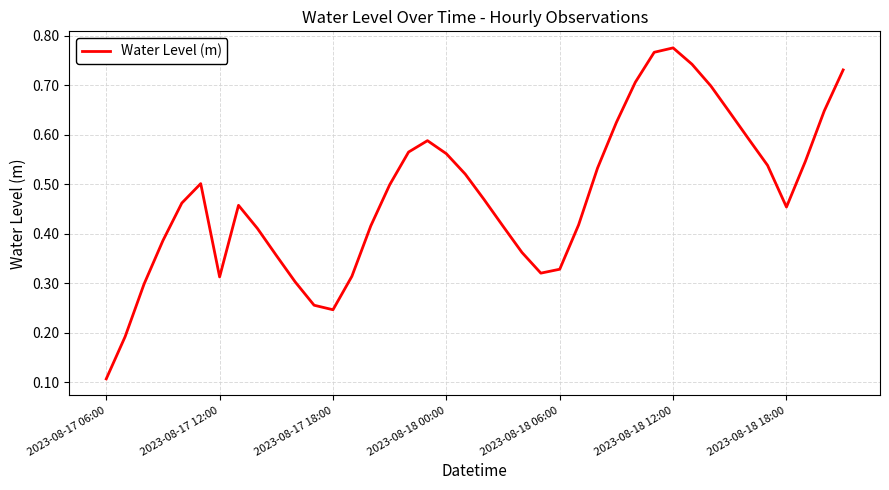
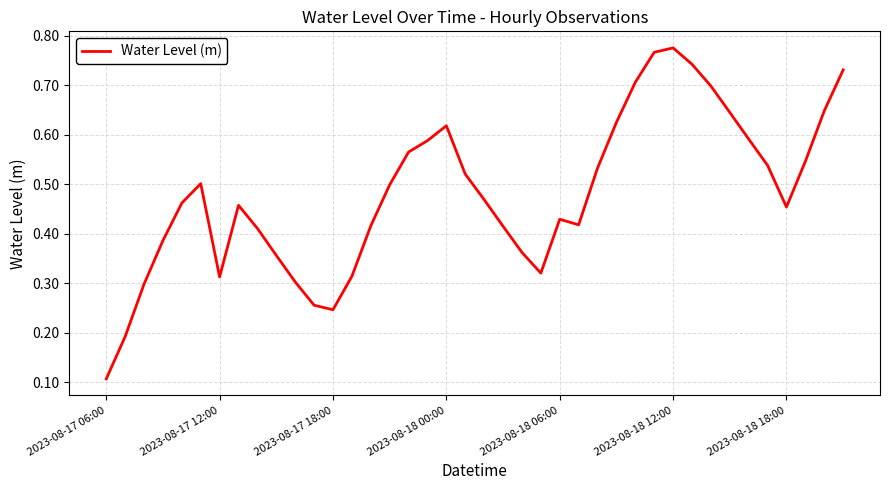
  {
    "2023-08-17 06:00": 0.11,
    "2023-08-17 12:00": 0.31,
    "2023-08-17 18:00": 0.25,
-   "2023-08-18 00:00": 0.56,
-   "2023-08-18 06:00": 0.33,
+   "2023-08-18 00:00": 0.62,
+   "2023-08-18 06:00": 0.43,
    "2023-08-18 12:00": 0.78,
    "2023-08-18 18:00": 0.45
  }
